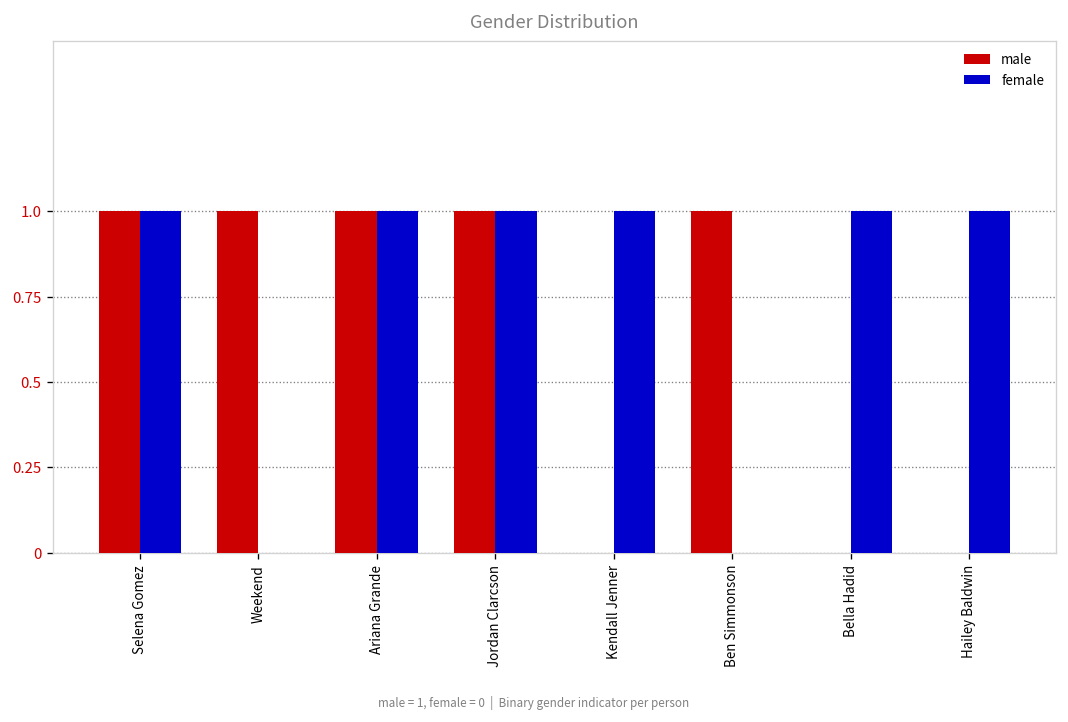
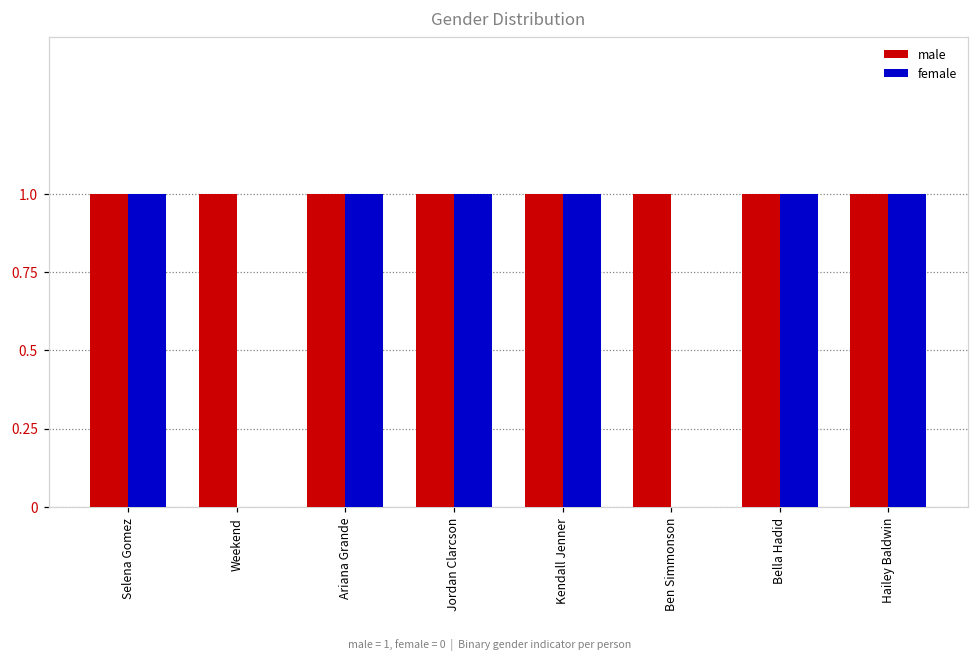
  {
    "male": {
      "Selena Gomez": 1,
      "Weekend": 1,
      "Ariana Grande": 1,
      "Jordan Clarcson": 1,
-     "Kendall Jenner": 0,
+     "Kendall Jenner": 1,
      "Ben Simmonson": 1,
-     "Bella Hadid": 0,
-     "Hailey Baldwin": 0
+     "Bella Hadid": 1,
+     "Hailey Baldwin": 1
    },
    "female": {
      "Selena Gomez": 1,
      "Weekend": 0,
      "Ariana Grande": 1,
      "Jordan Clarcson": 1,
      "Kendall Jenner": 1,
      "Ben Simmonson": 0,
      "Bella Hadid": 1,
      "Hailey Baldwin": 1
    }
  }
